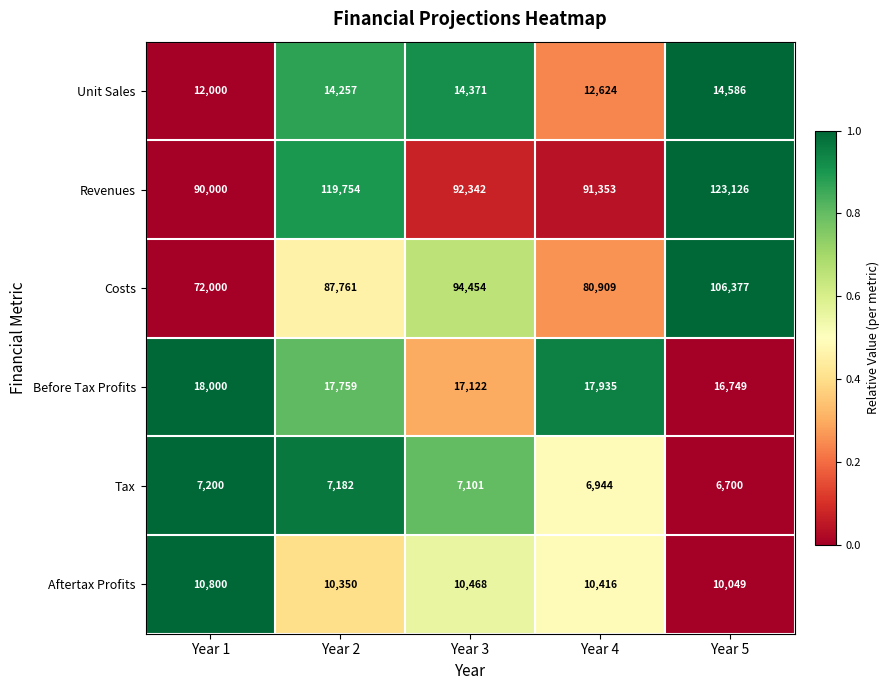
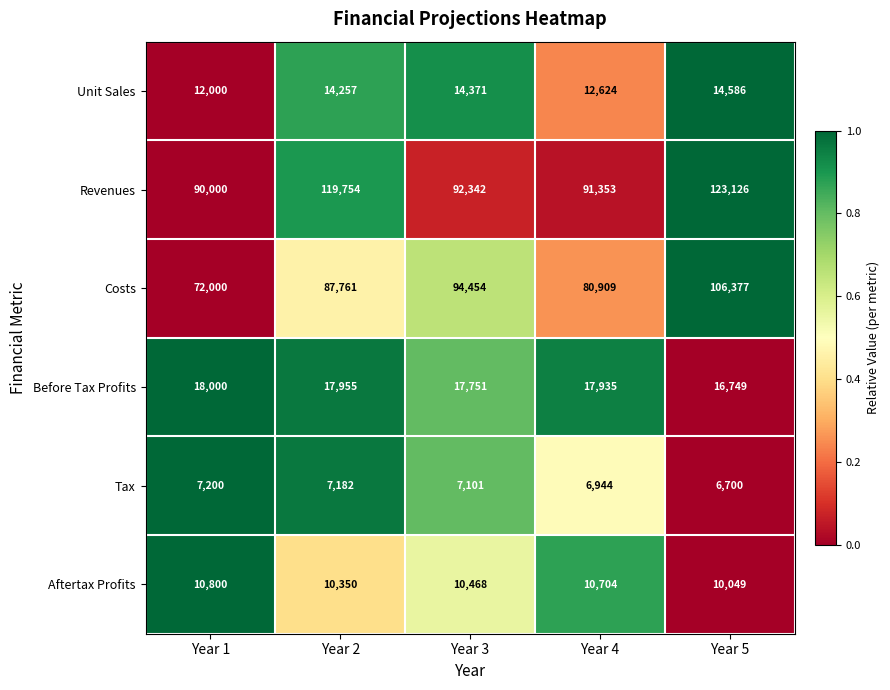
  {
    "Unit Sales": {
      "Year 1": "12,000",
      "Year 2": "14,257",
      "Year 3": "14,371",
      "Year 4": "12,624",
      "Year 5": "14,586"
    },
    "Revenues": {
      "Year 1": "90,000",
      "Year 2": "119,754",
      "Year 3": "92,342",
      "Year 4": "91,353",
      "Year 5": "123,126"
    },
    "Costs": {
      "Year 1": "72,000",
      "Year 2": "87,761",
      "Year 3": "94,454",
      "Year 4": "80,909",
      "Year 5": "106,377"
    },
    "Before Tax Profits": {
      "Year 1": "18,000",
-     "Year 2": "17,759",
-     "Year 3": "17,122",
+     "Year 2": "17,955",
+     "Year 3": "17,751",
      "Year 4": "17,935",
      "Year 5": "16,749"
    },
    "Tax": {
      "Year 1": "7,200",
      "Year 2": "7,182",
      "Year 3": "7,101",
      "Year 4": "6,944",
      "Year 5": "6,700"
    },
    "Aftertax Profits": {
      "Year 1": "10,800",
      "Year 2": "10,350",
      "Year 3": "10,468",
-     "Year 4": "10,416",
+     "Year 4": "10,704",
      "Year 5": "10,049"
    }
  }
